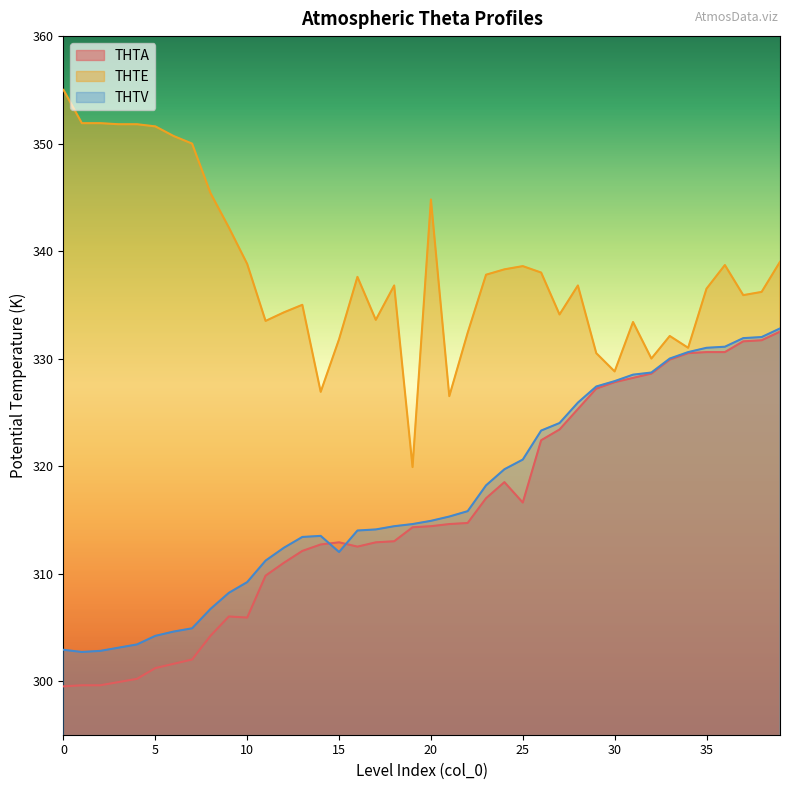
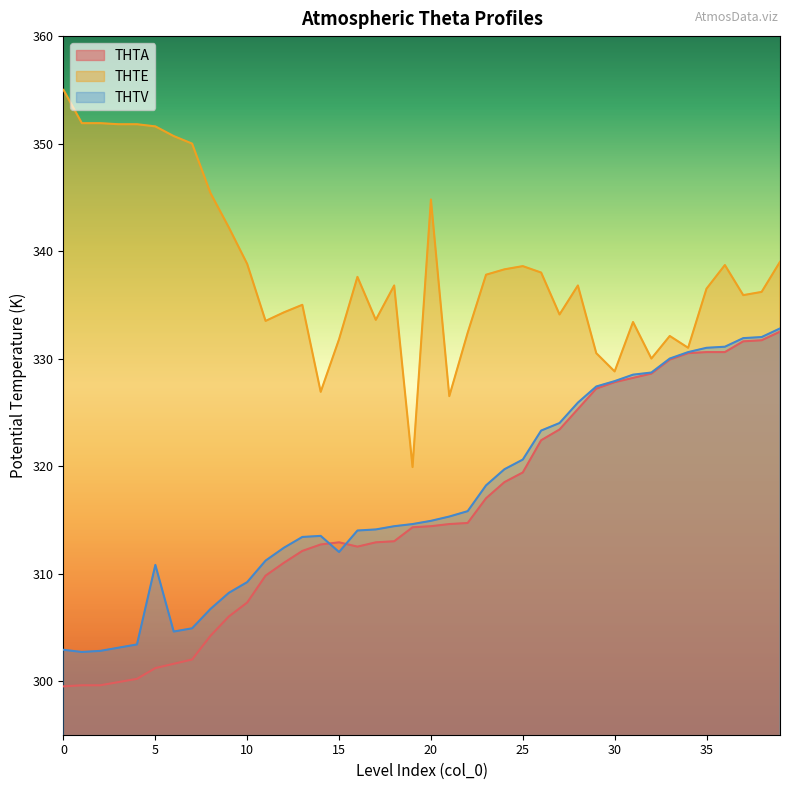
  {
    "THTA": {
      "0": 299.5,
      "5": 301.2,
-     "10": 305.9,
+     "10": 307.3,
      "15": 312.9,
      "20": 314.4,
-     "25": 316.6,
+     "25": 319.4,
      "35": 330.6
    },
    "THTE": {
      "0": 355.0,
      "5": 351.6,
      "10": 338.8,
      "15": 331.8,
      "20": 344.8,
      "25": 338.6,
      "30": 328.8,
      "35": 336.5
    },
    "THTV": {
      "0": 302.9,
-     "5": 304.2,
+     "5": 310.8,
      "10": 309.2,
      "15": 312.0,
      "20": 314.9,
      "25": 320.6,
      "35": 331.0
    }
  }
